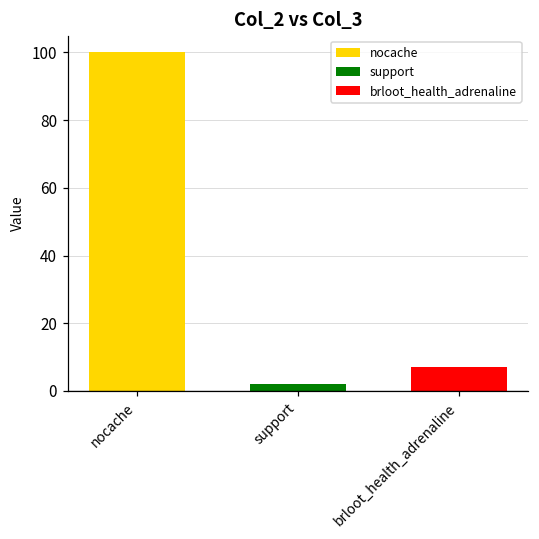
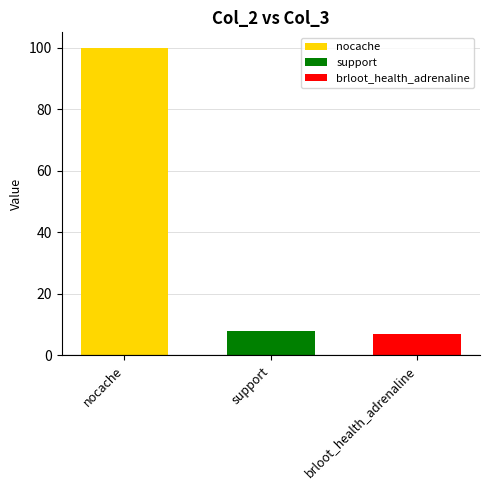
  {
    "nocache": 100,
-   "support": 2,
+   "support": 8,
    "brloot_health_adrenaline": 7
  }
